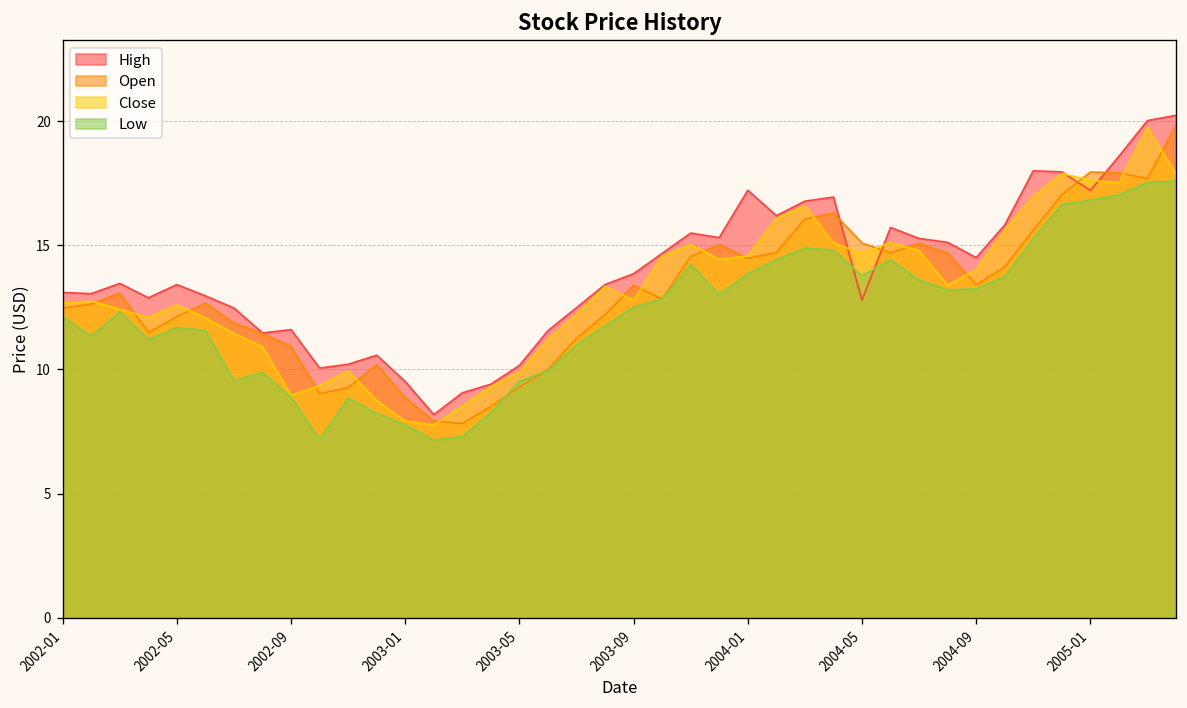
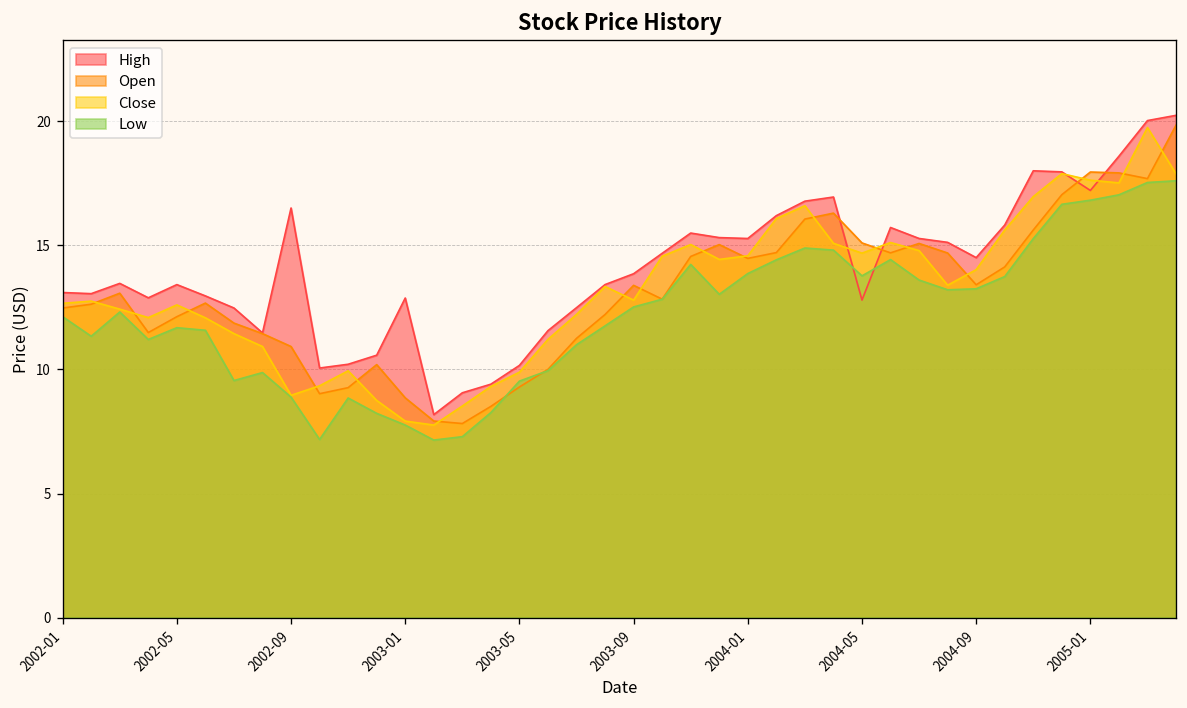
  {
    "High": {
      "2002-01": 13.1,
      "2002-05": 13.4,
-     "2002-09": 11.6,
-     "2003-01": 9.5,
+     "2002-09": 16.5,
+     "2003-01": 12.9,
      "2003-05": 10.2,
      "2003-09": 13.9,
-     "2004-01": 17.2,
+     "2004-01": 15.3,
      "2004-05": 12.8,
      "2004-09": 14.5,
      "2005-01": 17.2
    },
    "Low": {
      "2002-01": 12.1,
      "2002-05": 11.7,
      "2003-01": 7.8,
      "2003-05": 9.5,
      "2003-09": 12.5,
      "2004-01": 13.9,
      "2004-05": 13.8,
      "2004-09": 13.3,
      "2005-01": 16.8
    }
  }
